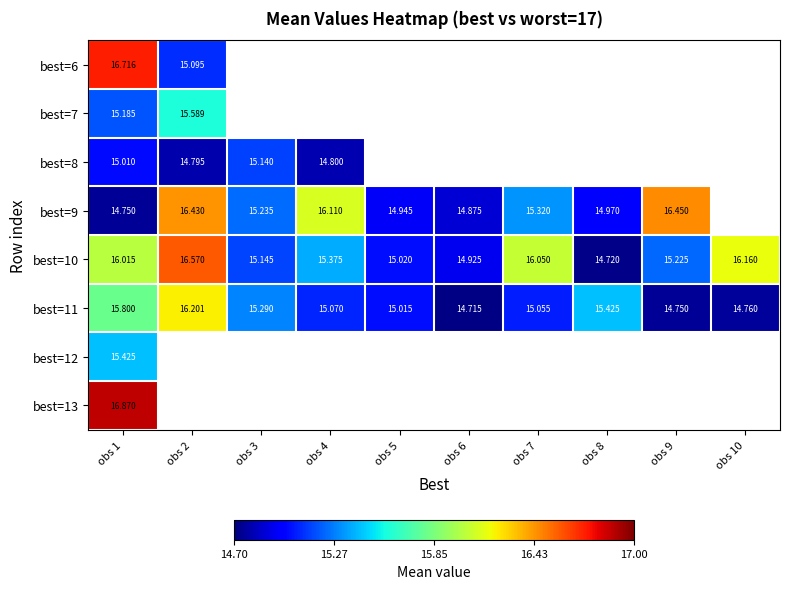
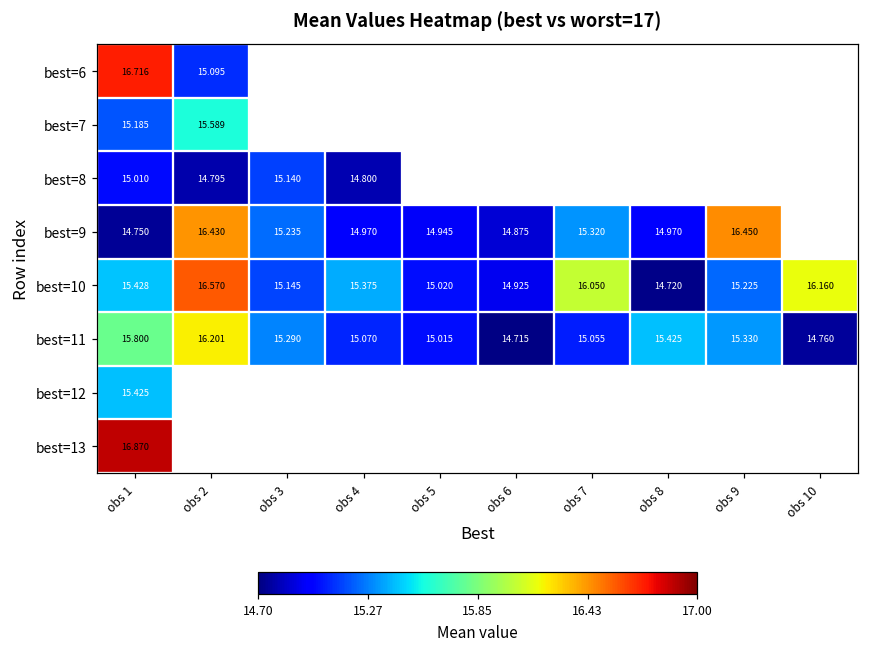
  {
    "best=6": {
      "obs 1": 16.716,
      "obs 2": 15.095
    },
    "best=7": {
      "obs 1": 15.185,
      "obs 2": 15.589
    },
    "best=8": {
      "obs 1": 15.010,
      "obs 2": 14.795,
      "obs 3": 15.140,
      "obs 4": 14.800
    },
    "best=9": {
      "obs 1": 14.750,
      "obs 2": 16.430,
      "obs 3": 15.235,
-     "obs 4": 16.110,
+     "obs 4": 14.970,
      "obs 5": 14.945,
      "obs 6": 14.875,
      "obs 7": 15.320,
      "obs 8": 14.970,
      "obs 9": 16.450
    },
    "best=10": {
-     "obs 1": 16.015,
+     "obs 1": 15.428,
      "obs 2": 16.570,
      "obs 3": 15.145,
      "obs 4": 15.375,
      "obs 5": 15.020,
      "obs 6": 14.925,
      "obs 7": 16.050,
      "obs 8": 14.720,
      "obs 9": 15.225,
      "obs 10": 16.160
    },
    "best=11": {
      "obs 1": 15.800,
      "obs 2": 16.201,
      "obs 3": 15.290,
      "obs 4": 15.070,
      "obs 5": 15.015,
      "obs 6": 14.715,
      "obs 7": 15.055,
      "obs 8": 15.425,
-     "obs 9": 14.750,
+     "obs 9": 15.330,
      "obs 10": 14.760
    },
    "best=12": {
      "obs 1": 15.425
    },
    "best=13": {
      "obs 1": 16.870
    }
  }
